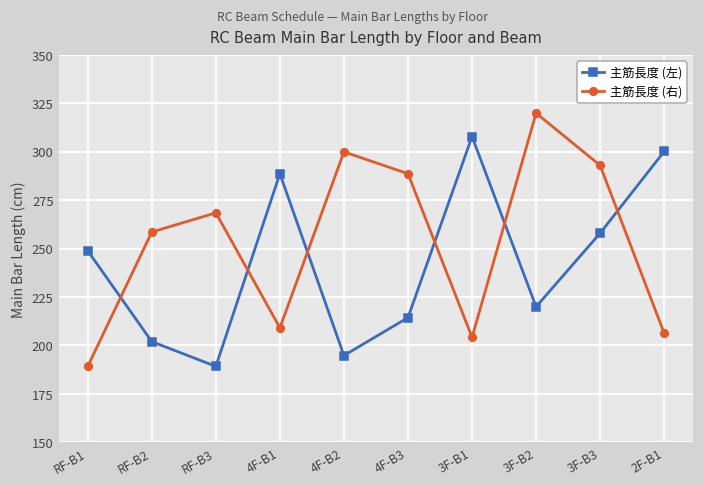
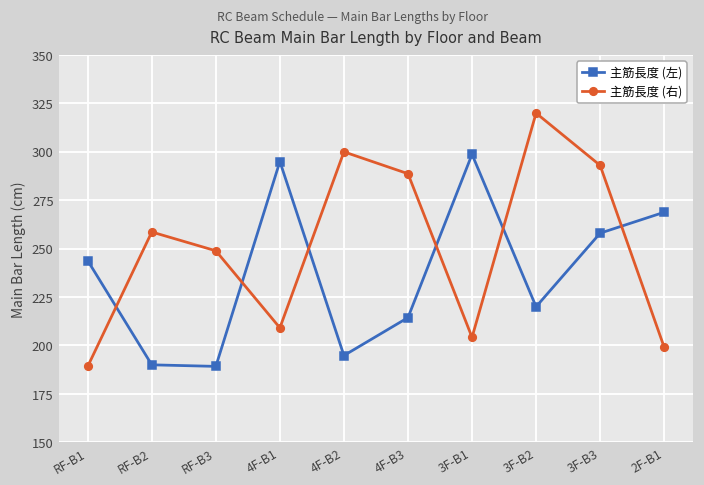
  {
    "主筋長度 (左)": {
-     "RF-B1": 249,
-     "RF-B2": 202,
+     "RF-B1": 244,
+     "RF-B2": 190,
      "RF-B3": 189,
-     "4F-B1": 289,
+     "4F-B1": 295,
      "4F-B2": 195,
      "4F-B3": 214,
-     "3F-B1": 308,
+     "3F-B1": 299,
      "3F-B2": 220,
      "3F-B3": 258,
-     "2F-B1": 300
+     "2F-B1": 269
    },
    "主筋長度 (右)": {
      "RF-B1": 189,
      "RF-B2": 259,
-     "RF-B3": 269,
+     "RF-B3": 249,
      "4F-B1": 209,
      "4F-B2": 300,
      "4F-B3": 289,
      "3F-B1": 204,
      "3F-B2": 320,
      "3F-B3": 293,
-     "2F-B1": 206
+     "2F-B1": 199
    }
  }
